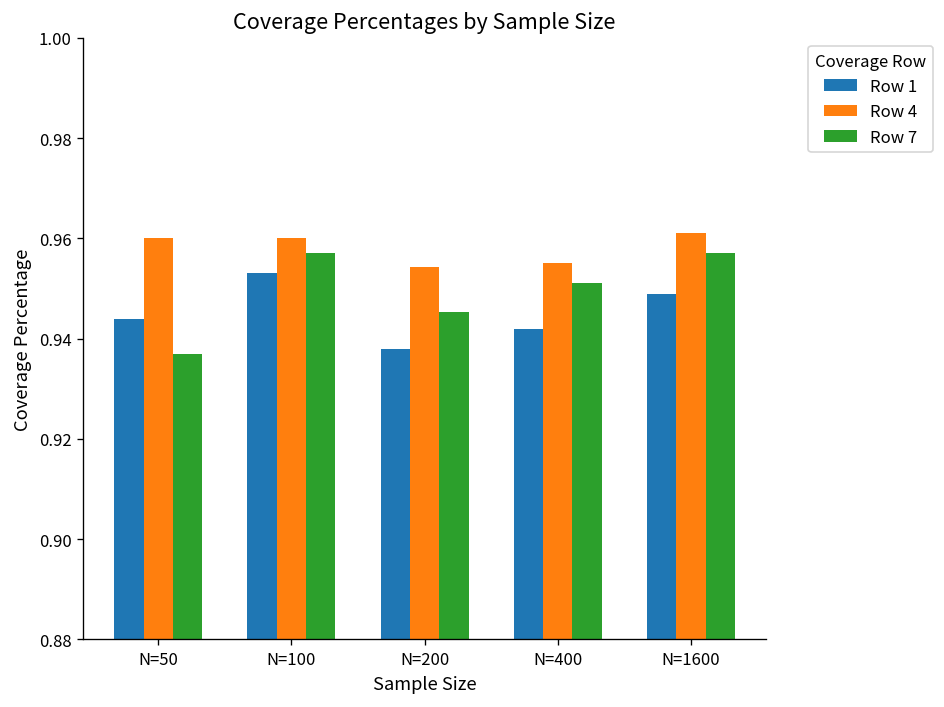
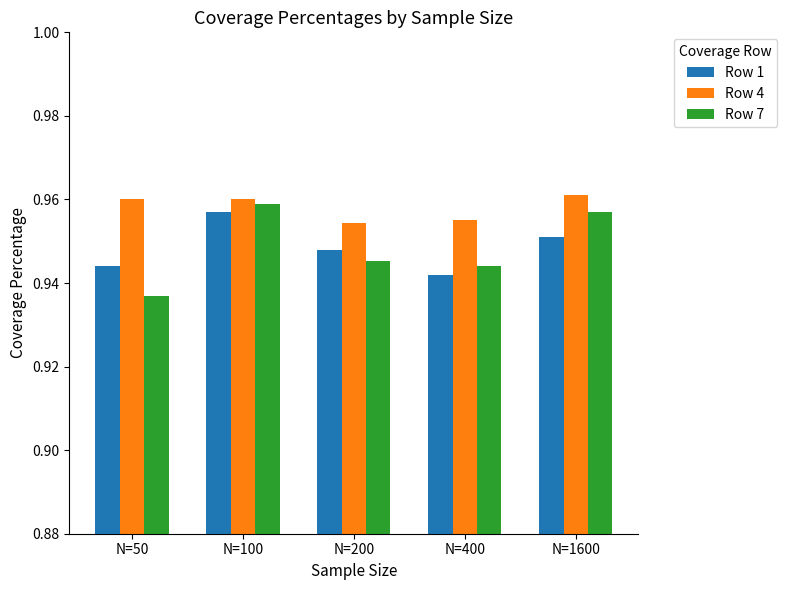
  {
    "Row 1": {
      "N=50": 0.944,
-     "N=100": 0.953,
-     "N=200": 0.938,
+     "N=100": 0.957,
+     "N=200": 0.948,
      "N=400": 0.942,
-     "N=1600": 0.949
+     "N=1600": 0.951
    },
    "Row 4": {
      "N=50": 0.960,
      "N=100": 0.960,
      "N=200": 0.954,
      "N=400": 0.955,
      "N=1600": 0.961
    },
    "Row 7": {
      "N=50": 0.937,
-     "N=100": 0.957,
+     "N=100": 0.959,
      "N=200": 0.945,
-     "N=400": 0.951,
+     "N=400": 0.944,
      "N=1600": 0.957
    }
  }
